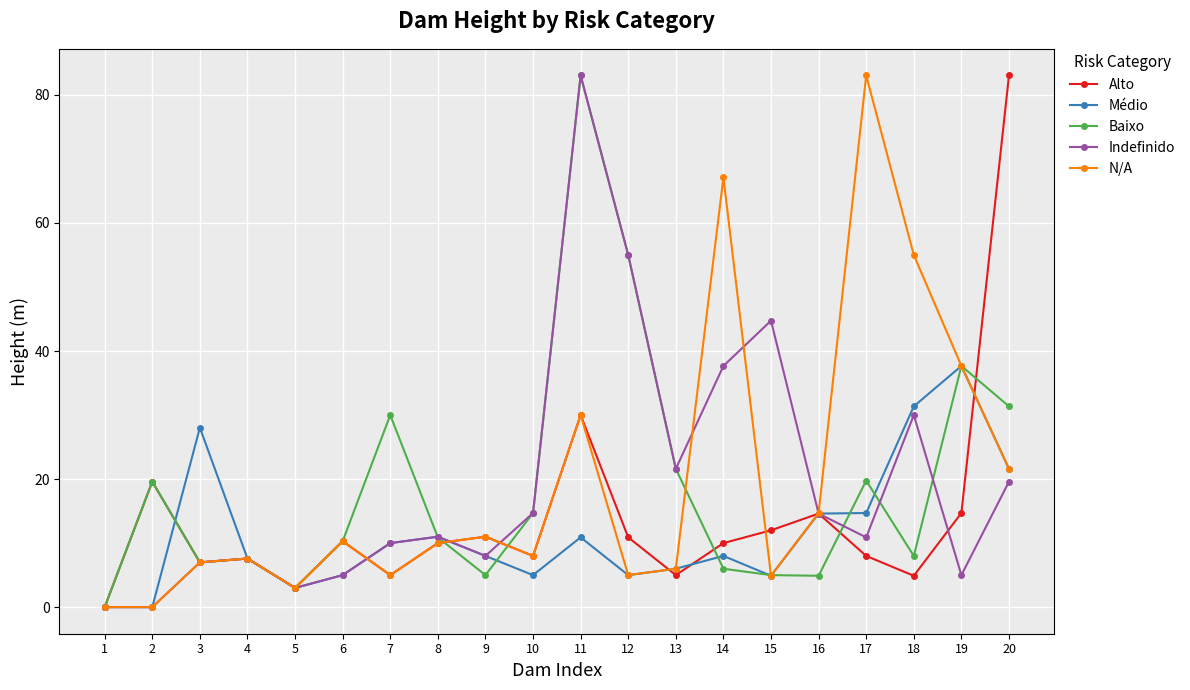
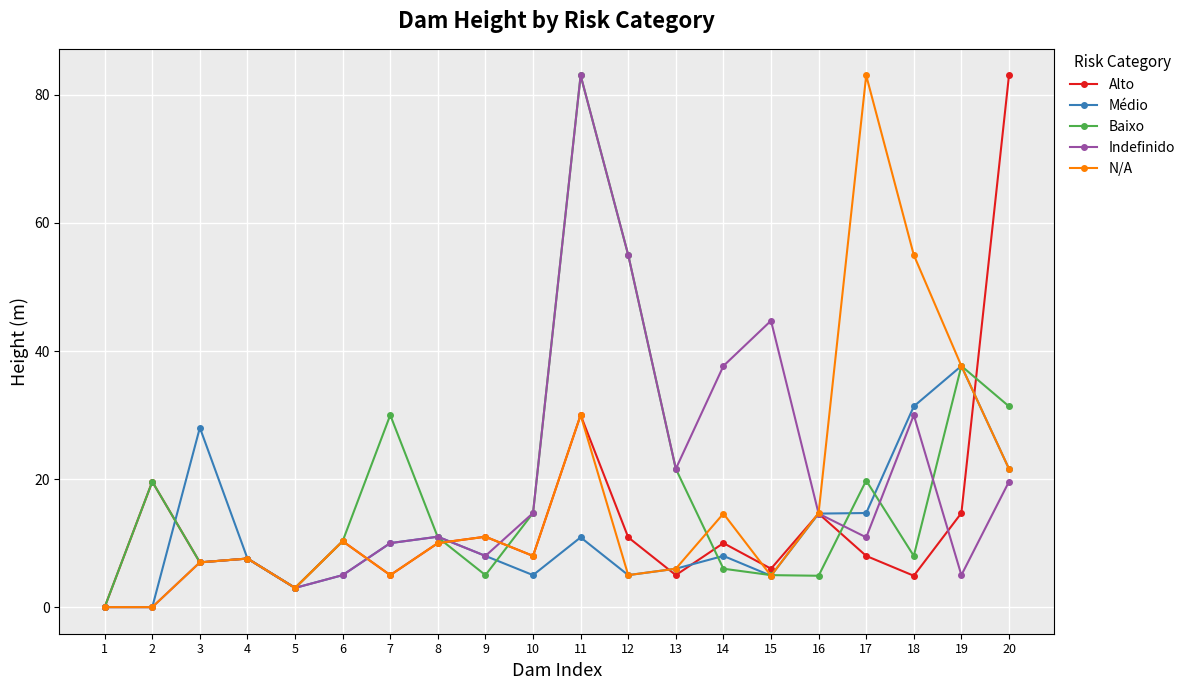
  {
    "Alto": {
      "12": 11,
      "13": 5,
      "14": 10,
-     "15": 12,
+     "15": 6,
      "17": 8,
      "18": 5,
      "19": 15,
      "20": 83
    },
    "Médio": {
      "3": 28,
      "10": 5,
      "11": 11,
      "14": 8,
      "17": 15,
      "18": 31
    },
    "Baixo": {
      "7": 30,
      "9": 5,
      "14": 6,
      "16": 5,
      "17": 20,
      "18": 8,
      "20": 31
    },
    "Indefinido": {
      "14": 38,
      "15": 45,
      "17": 11,
      "18": 30,
      "19": 5,
      "20": 20
    },
    "N/A": {
-     "14": 67,
+     "14": 15,
      "17": 83,
      "18": 55
    }
  }
